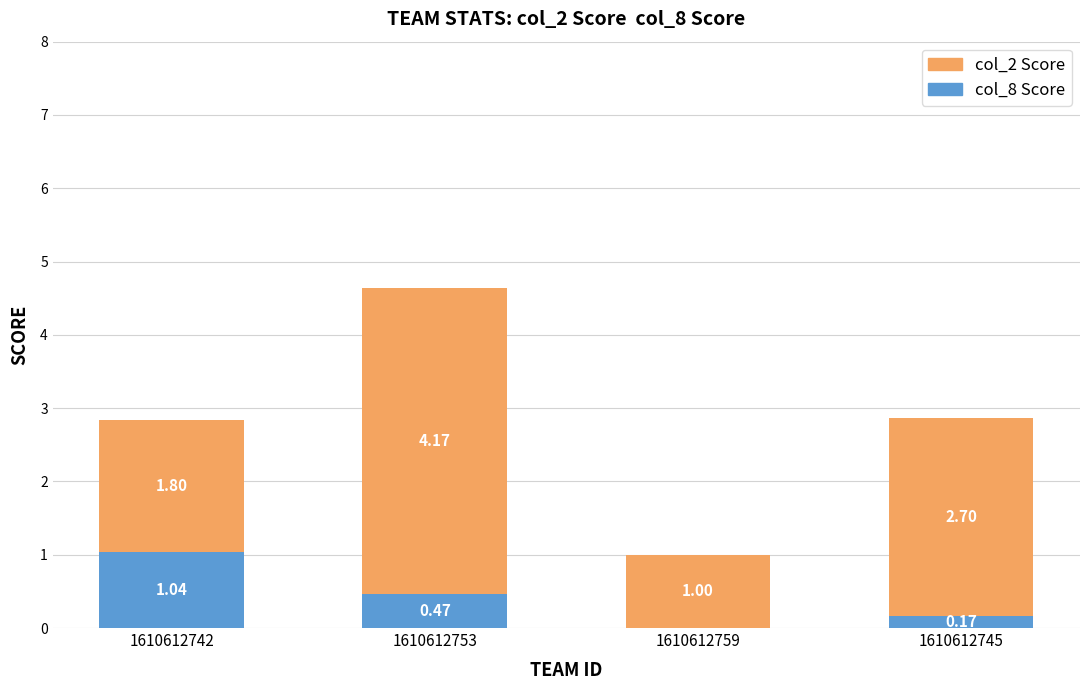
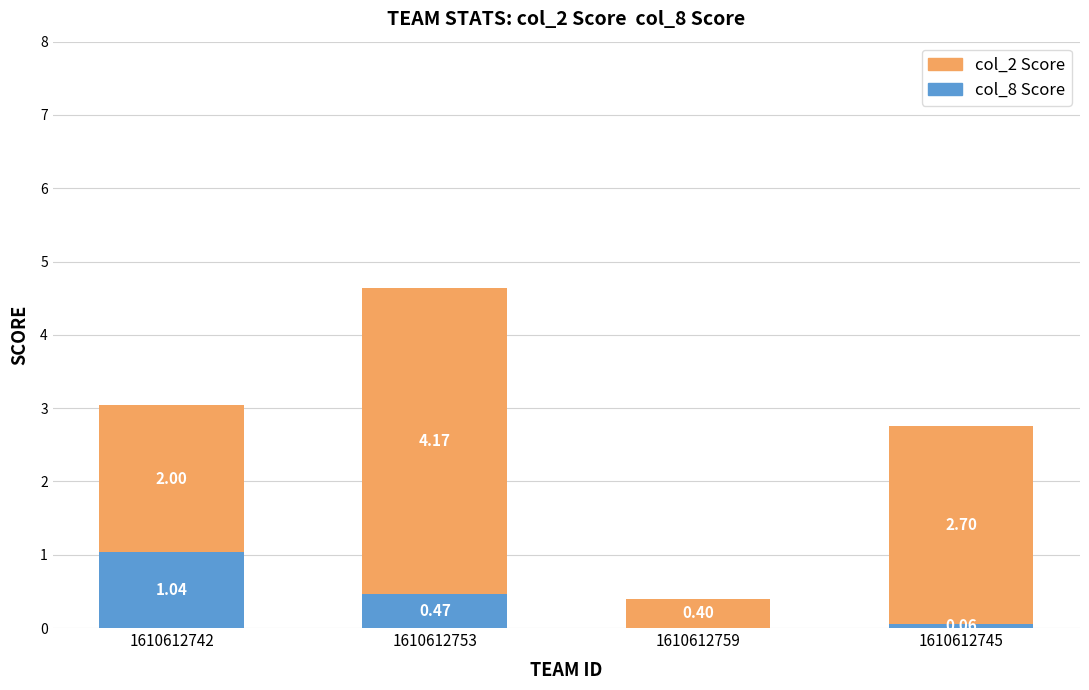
  {
    "col_8 Score": {
      "1610612742": 1.04,
      "1610612753": 0.47,
-     "1610612745": 0.17
+     "1610612745": 0.06
    },
    "col_2 Score": {
-     "1610612742": 1.80,
+     "1610612742": 2.00,
      "1610612753": 4.17,
-     "1610612759": 1.00,
+     "1610612759": 0.40,
      "1610612745": 2.70
    }
  }
